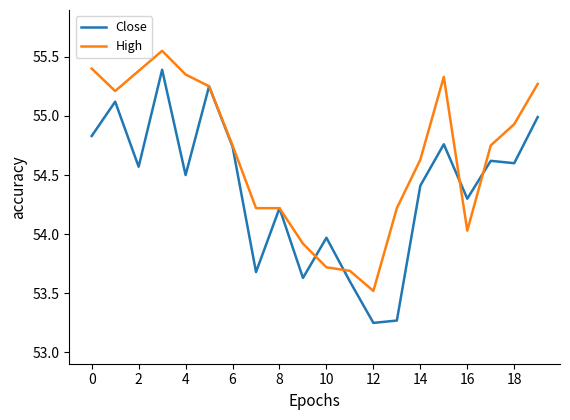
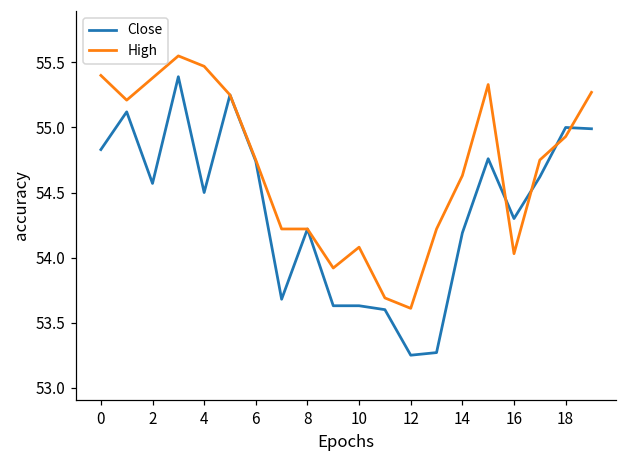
  {
    "Close": {
      "0": 54.83,
      "2": 54.57,
      "4": 54.50,
-     "10": 53.97,
+     "10": 53.63,
      "12": 53.25,
-     "14": 54.41,
+     "14": 54.19,
      "16": 54.30,
-     "18": 54.6
+     "18": 55.0
    },
    "High": {
      "0": 55.40,
      "2": 55.38,
-     "4": 55.35,
-     "10": 53.72,
-     "12": 53.52,
+     "4": 55.47,
+     "10": 54.08,
+     "12": 53.61,
      "14": 54.63,
      "16": 54.03,
      "18": 54.93
    }
  }
